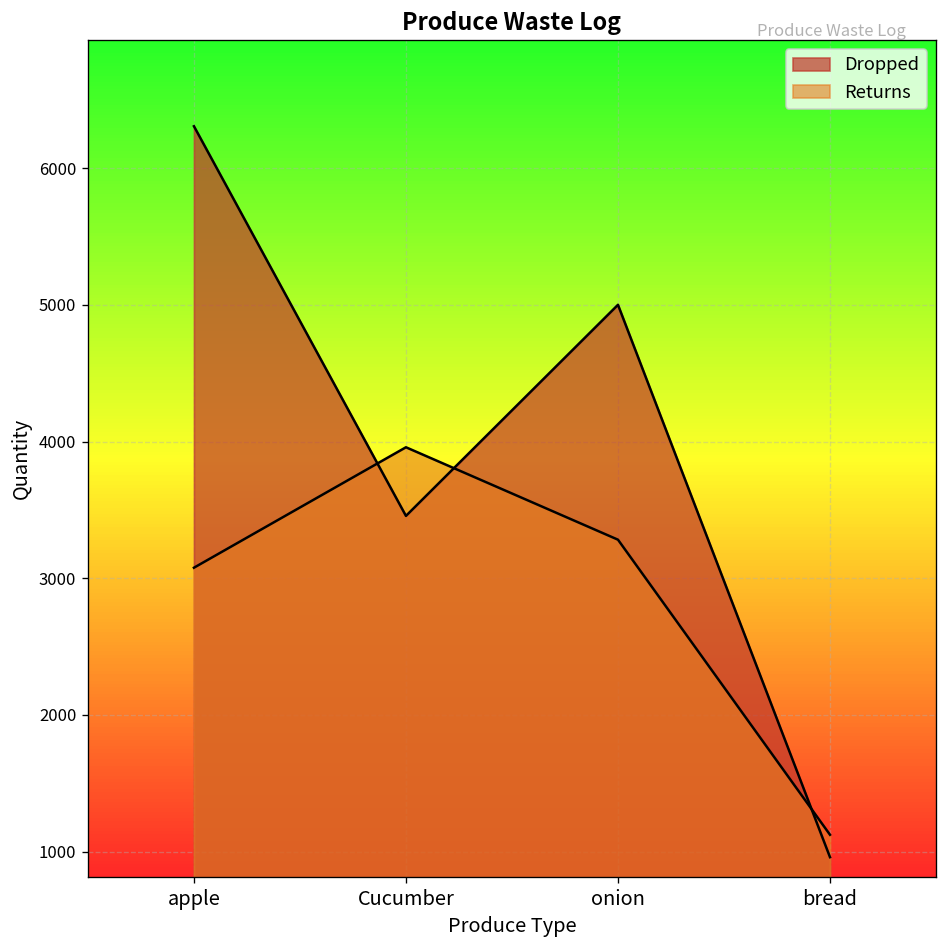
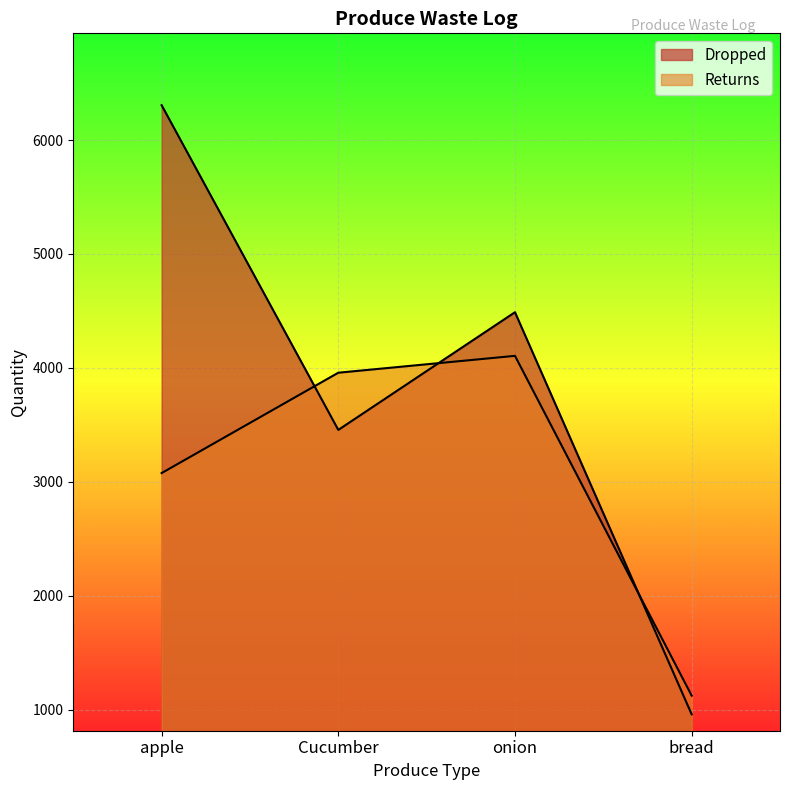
  {
    "Dropped": {
      "apple": 6310,
      "Cucumber": 3460,
-     "onion": 5000,
+     "onion": 4490,
      "bread": 960
    },
    "Returns": {
      "apple": 3080,
      "Cucumber": 3960,
-     "onion": 3280,
+     "onion": 4110,
      "bread": 1120
    }
  }
